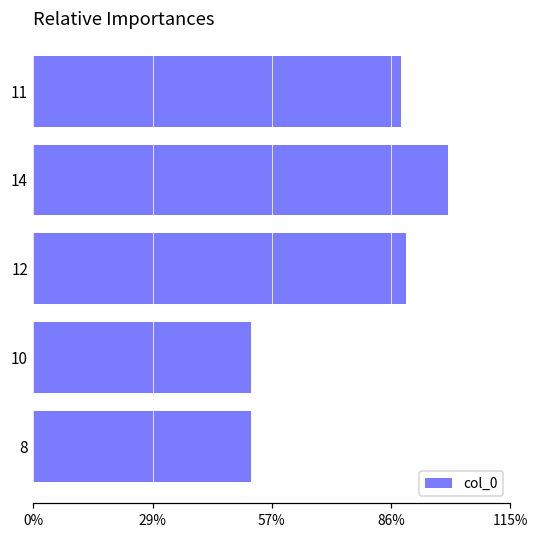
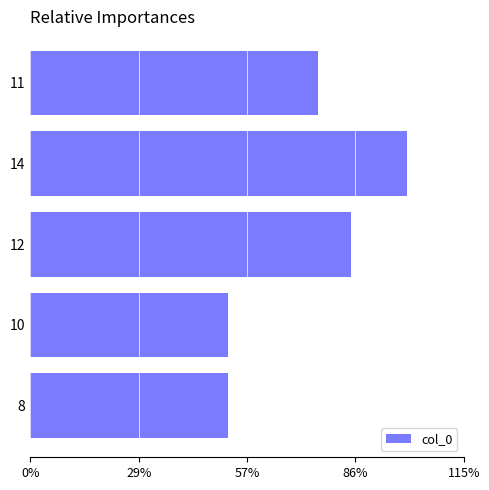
  {
-   "11": "89%",
+   "11": "76%",
    "14": "100%",
-   "12": "90%",
+   "12": "85%",
    "10": "53%",
    "8": "53%"
  }
